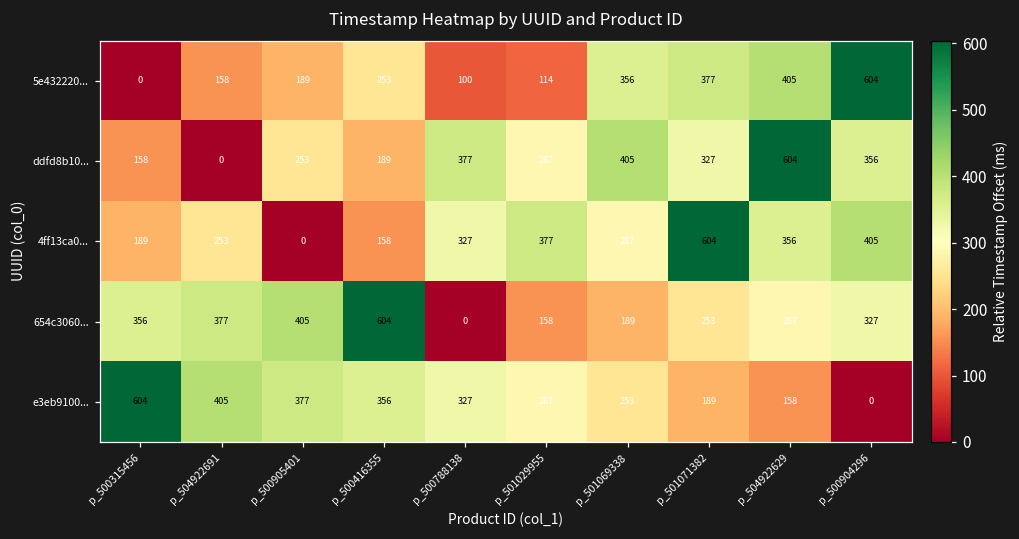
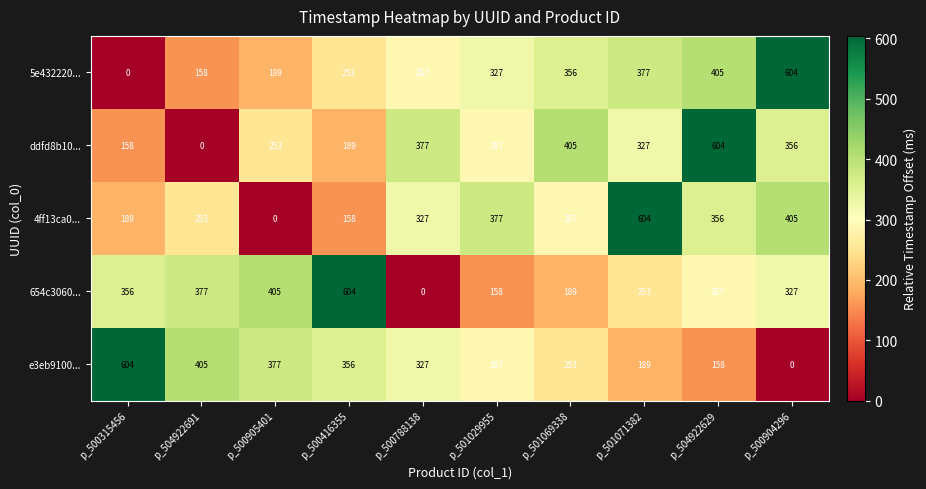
  {
    "5e432220...": {
      "p_500315456": 0,
      "p_504922691": 158,
      "p_500905401": 189,
      "p_500416355": 253,
-     "p_500788138": 100,
-     "p_501029955": 114,
+     "p_500788138": 287,
+     "p_501029955": 327,
      "p_501069338": 356,
      "p_501071382": 377,
      "p_504922629": 405,
      "p_500904296": 604
    },
    "ddfd8b10...": {
      "p_500315456": 158,
      "p_504922691": 0,
      "p_500905401": 253,
      "p_500416355": 189,
      "p_500788138": 377,
      "p_501029955": 287,
      "p_501069338": 405,
      "p_501071382": 327,
      "p_504922629": 604,
      "p_500904296": 356
    },
    "4ff13ca0...": {
      "p_500315456": 189,
      "p_504922691": 253,
      "p_500905401": 0,
      "p_500416355": 158,
      "p_500788138": 327,
      "p_501029955": 377,
      "p_501069338": 287,
      "p_501071382": 604,
      "p_504922629": 356,
      "p_500904296": 405
    },
    "654c3060...": {
      "p_500315456": 356,
      "p_504922691": 377,
      "p_500905401": 405,
      "p_500416355": 604,
      "p_500788138": 0,
      "p_501029955": 158,
      "p_501069338": 189,
      "p_501071382": 253,
      "p_504922629": 287,
      "p_500904296": 327
    },
    "e3eb9100...": {
      "p_500315456": 604,
      "p_504922691": 405,
      "p_500905401": 377,
      "p_500416355": 356,
      "p_500788138": 327,
      "p_501029955": 287,
      "p_501069338": 253,
      "p_501071382": 189,
      "p_504922629": 158,
      "p_500904296": 0
    }
  }
